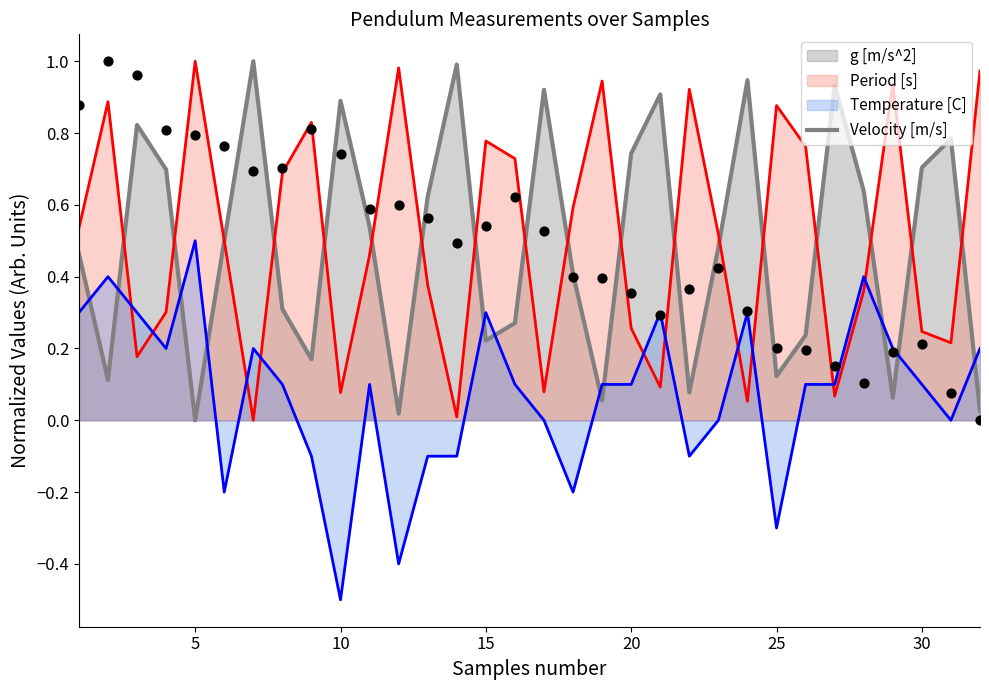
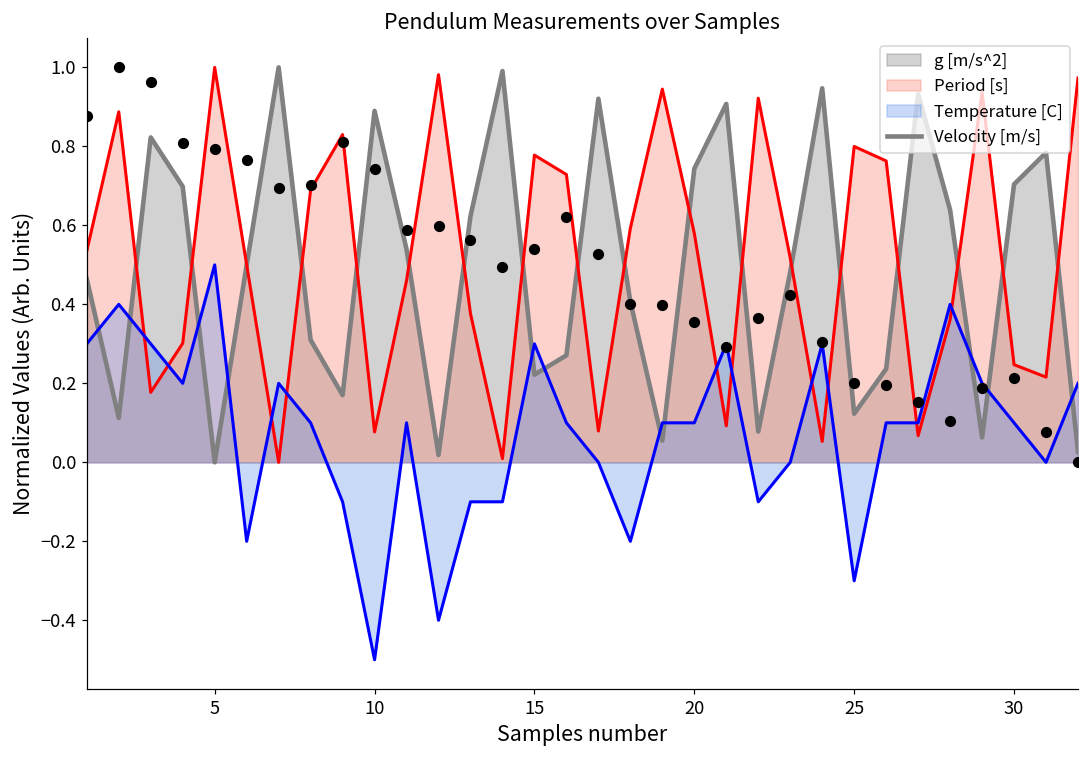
  {
    "Period [s]": {
      "5": 1.00,
      "10": 0.08,
      "15": 0.78,
-     "20": 0.26,
-     "25": 0.88,
+     "20": 0.58,
+     "25": 0.80,
      "30": 0.25
    }
  }
